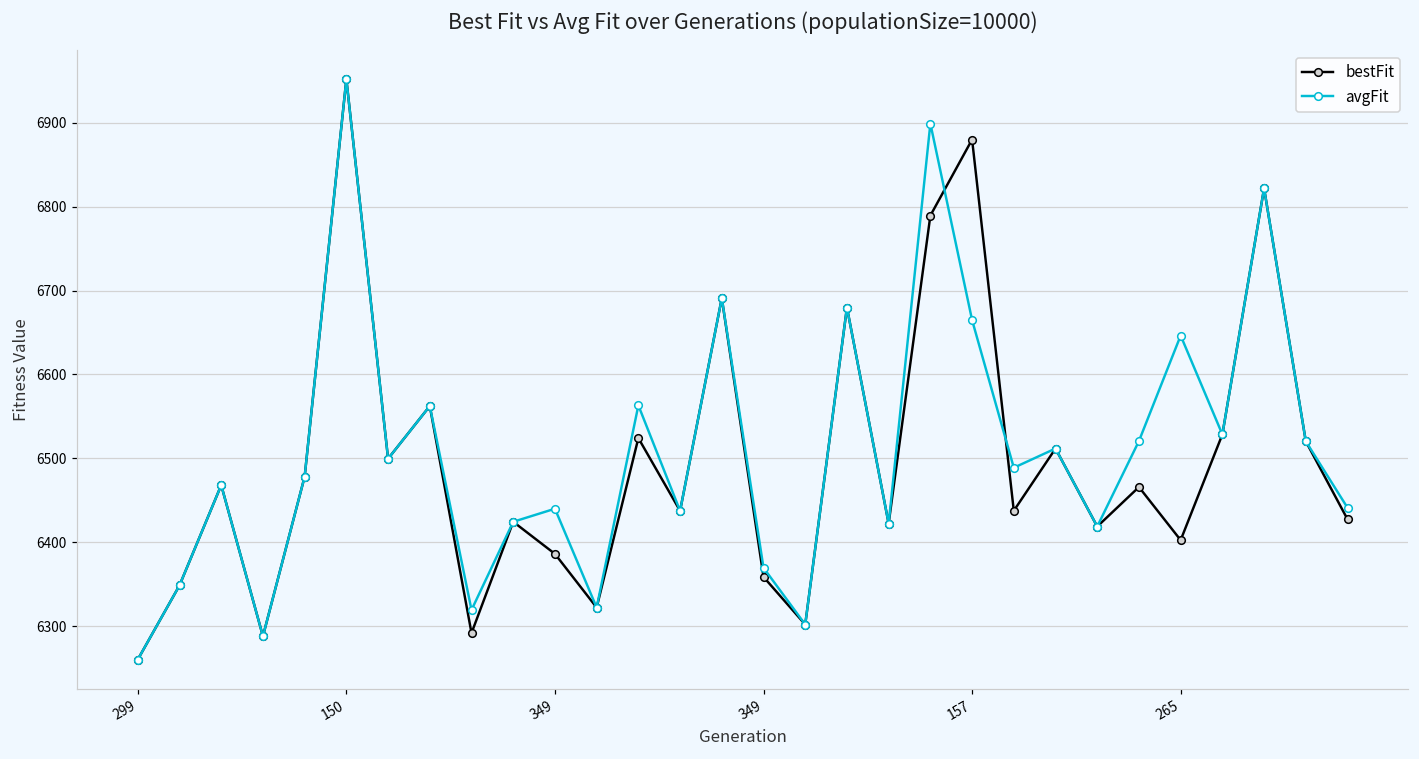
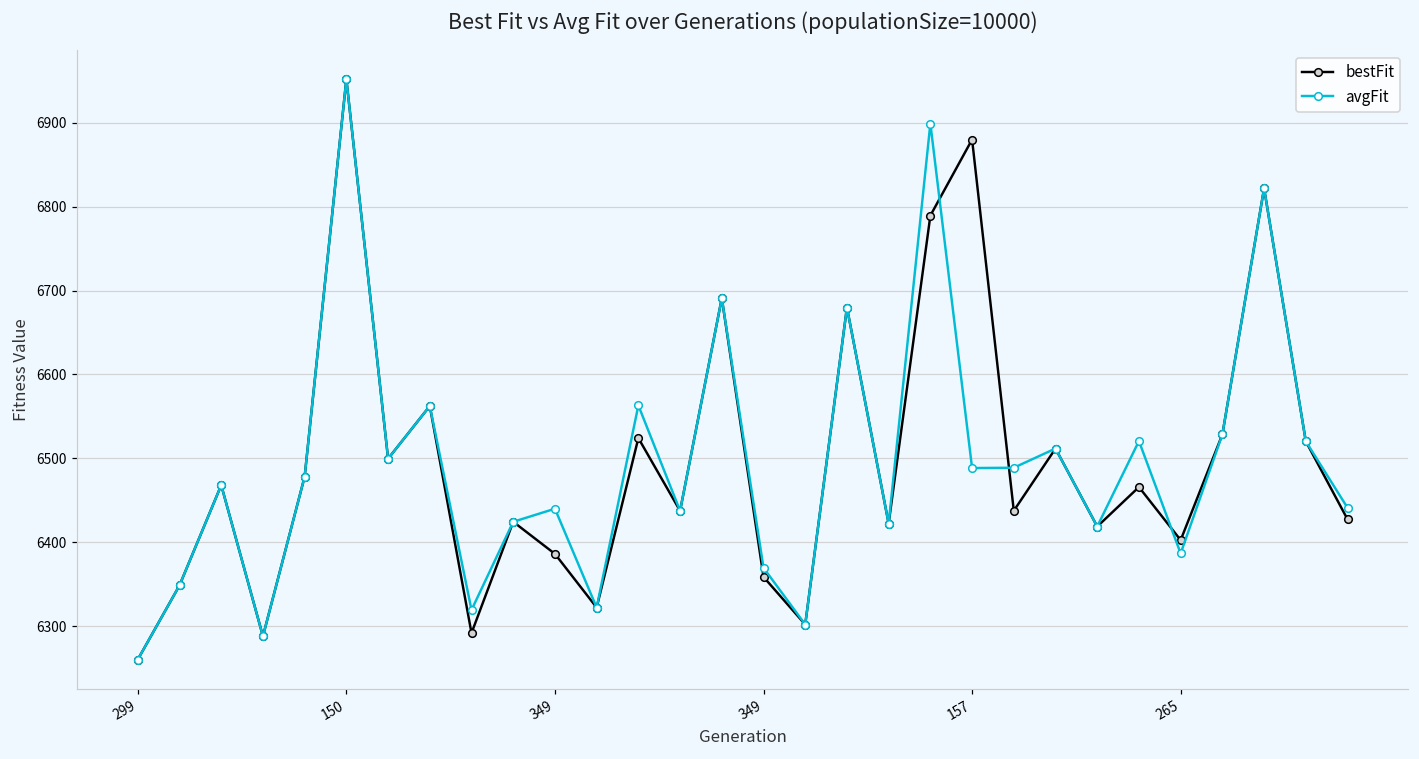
  {
    "bestFit": {
      "157": 6880,
      "265": 6400
    },
    "avgFit": {
-     "157": 6660,
-     "265": 6650
+     "157": 6490,
+     "265": 6390
    }
  }
